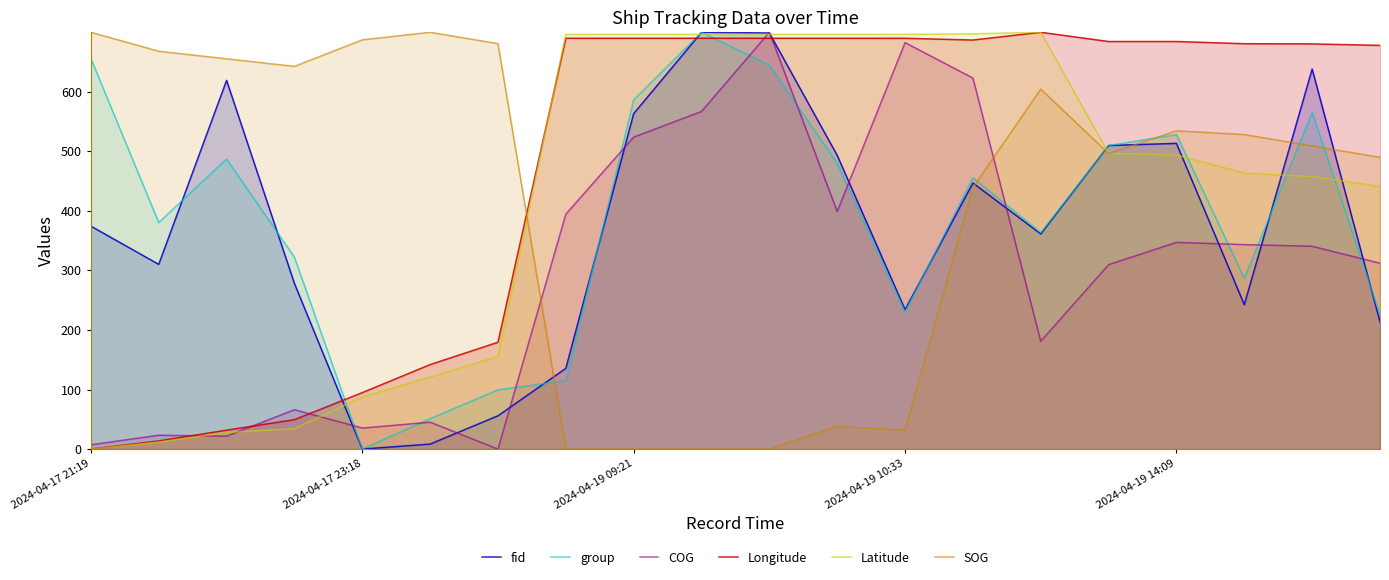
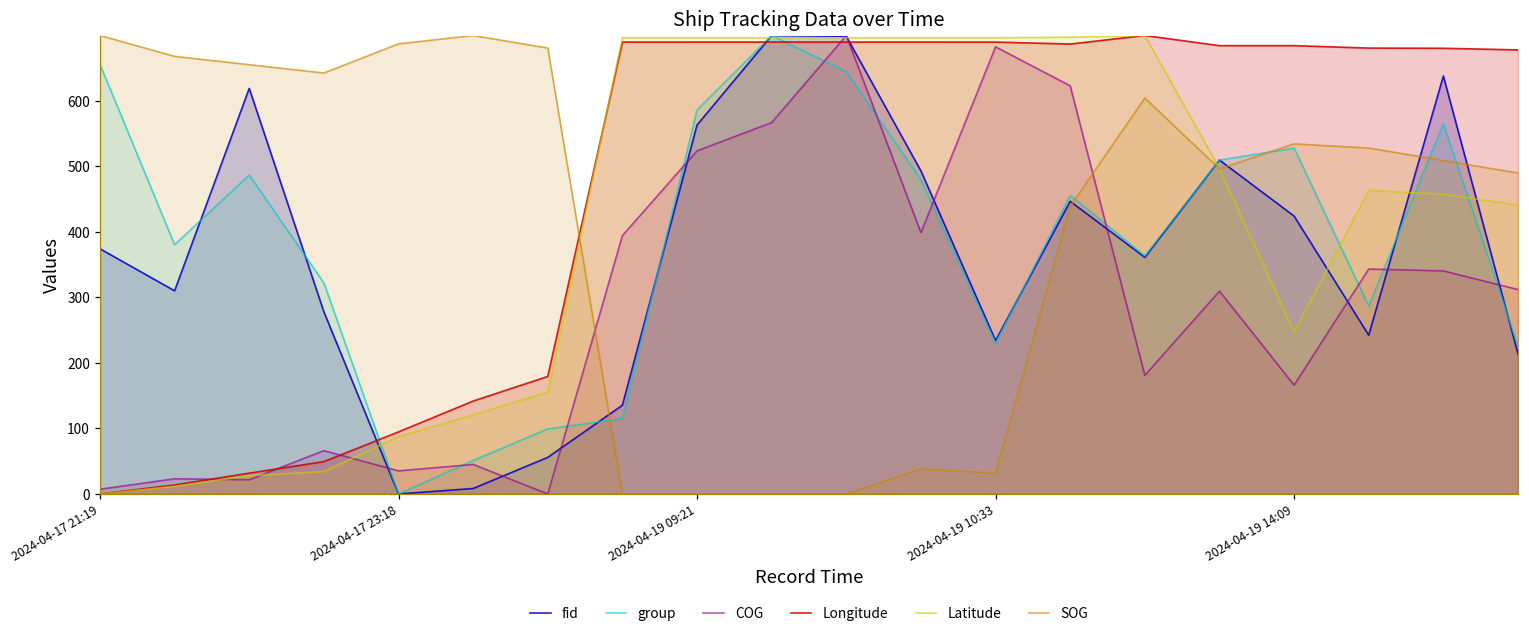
  {
    "fid": {
      "2024-04-17 21:19": 370,
      "2024-04-19 09:21": 560,
-     "2024-04-19 14:09": 510
+     "2024-04-19 14:09": 420
    },
    "group": {
      "2024-04-17 21:19": 660,
      "2024-04-19 09:21": 590,
      "2024-04-19 14:09": 530
    },
    "COG": {
      "2024-04-17 21:19": 10,
      "2024-04-17 23:18": 40,
      "2024-04-19 09:21": 520,
      "2024-04-19 10:33": 680,
-     "2024-04-19 14:09": 350
+     "2024-04-19 14:09": 170
    },
    "Longitude": {
      "2024-04-17 23:18": 90,
      "2024-04-19 09:21": 690,
      "2024-04-19 10:33": 690,
      "2024-04-19 14:09": 680
    },
    "Latitude": {
      "2024-04-17 23:18": 90,
      "2024-04-19 09:21": 700,
      "2024-04-19 10:33": 700,
-     "2024-04-19 14:09": 490
+     "2024-04-19 14:09": 250
    },
    "SOG": {
      "2024-04-17 21:19": 700,
      "2024-04-17 23:18": 690,
      "2024-04-19 09:21": 0,
      "2024-04-19 10:33": 30,
      "2024-04-19 14:09": 530
    }
  }
